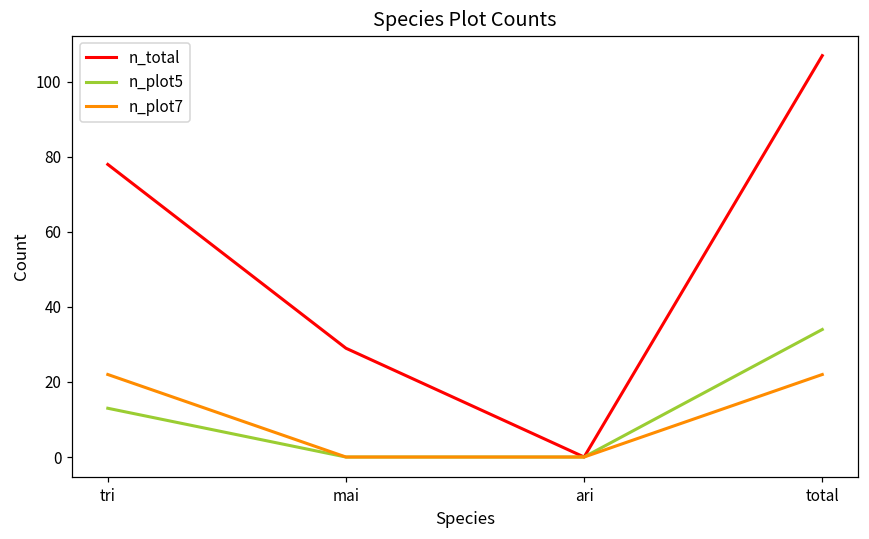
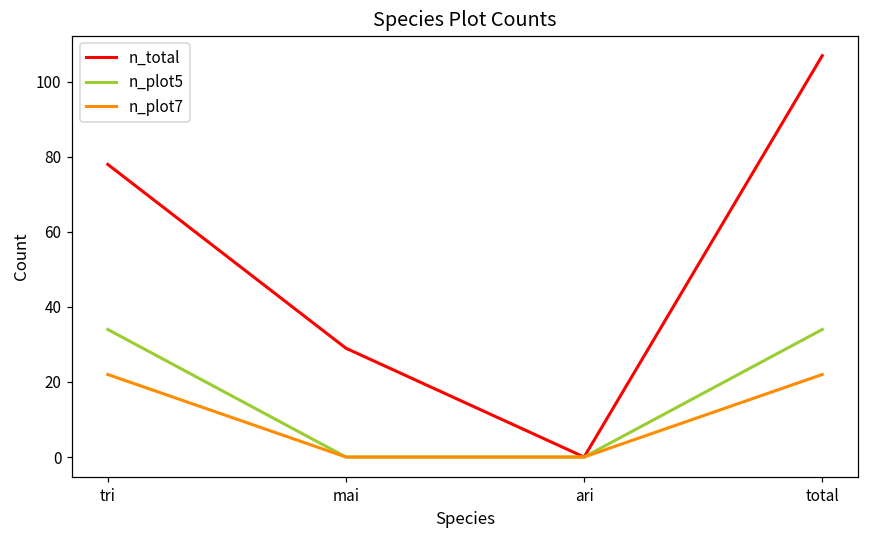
  {
    "n_total": {
      "tri": 78,
      "mai": 29,
      "total": 107
    },
    "n_plot5": {
-     "tri": 13,
+     "tri": 34,
      "total": 34
    },
    "n_plot7": {
      "tri": 22,
      "total": 22
    }
  }
